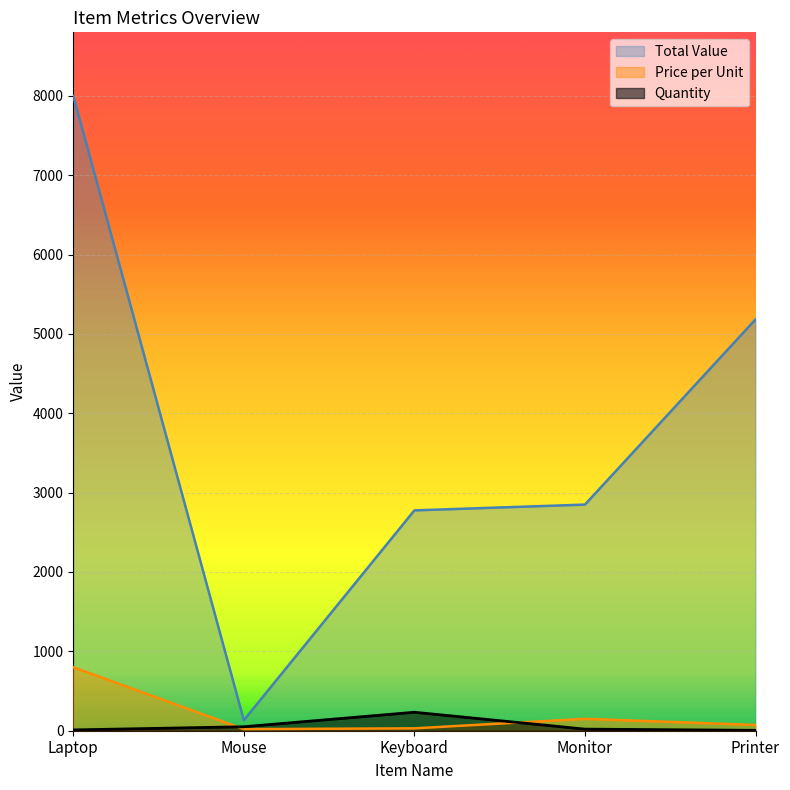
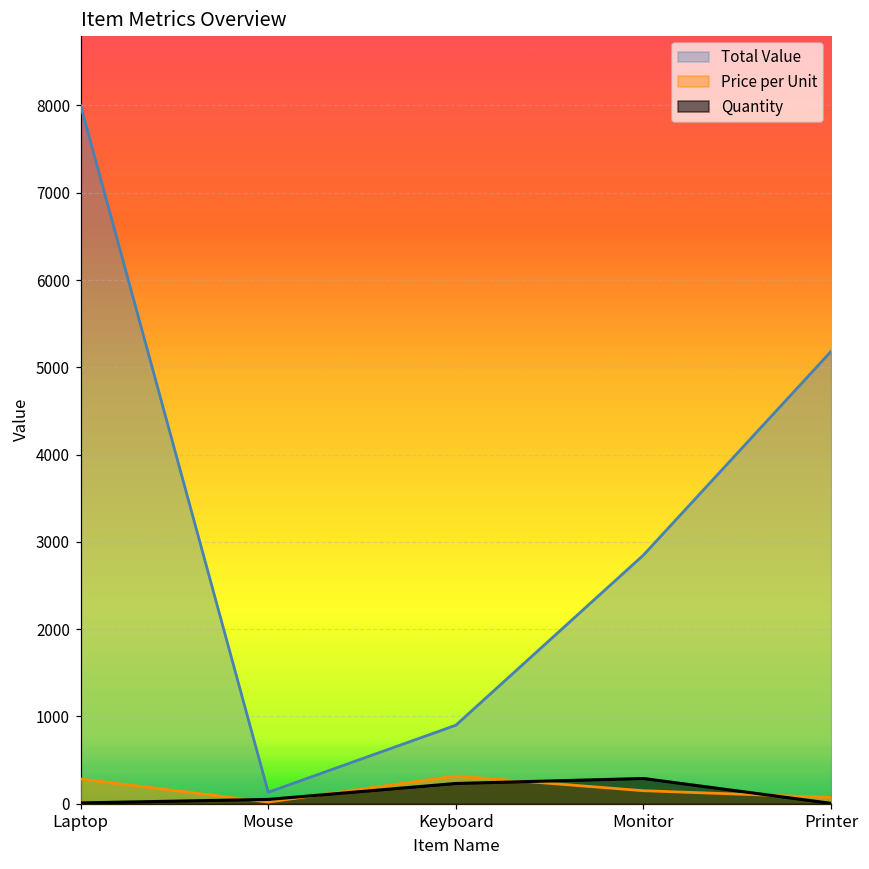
  {
    "Total Value": {
      "Laptop": 8000,
      "Mouse": 100,
-     "Keyboard": 2800,
+     "Keyboard": 900,
      "Monitor": 2800,
      "Printer": 5200
    },
    "Price per Unit": {
-     "Laptop": 800,
-     "Keyboard": 0,
+     "Laptop": 300,
+     "Keyboard": 300,
      "Monitor": 200,
      "Printer": 100
    },
    "Quantity": {
      "Laptop": 0,
      "Keyboard": 200,
-     "Monitor": 0,
+     "Monitor": 300,
      "Printer": 0
    }
  }
